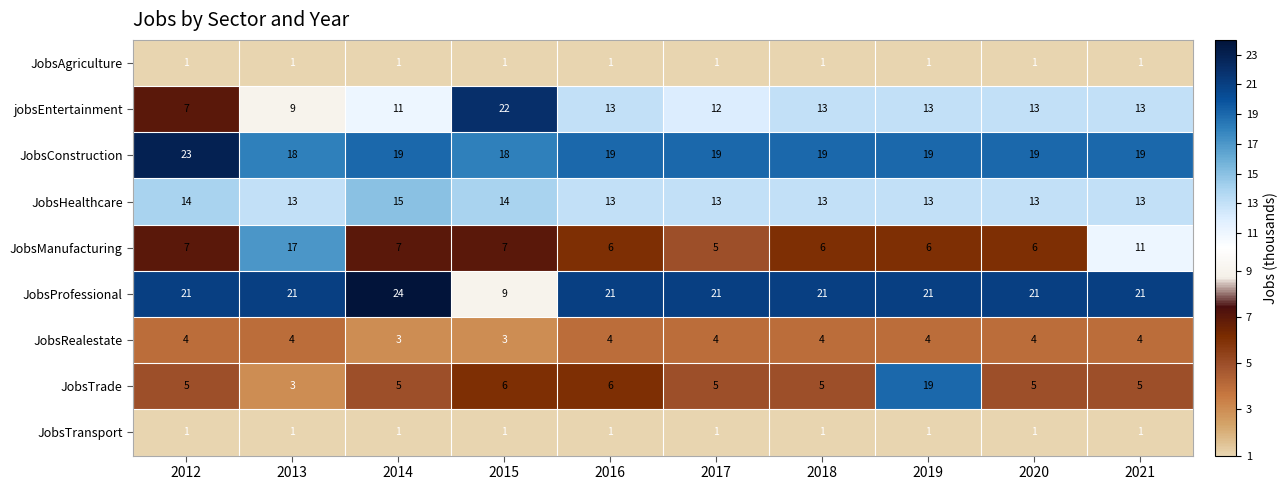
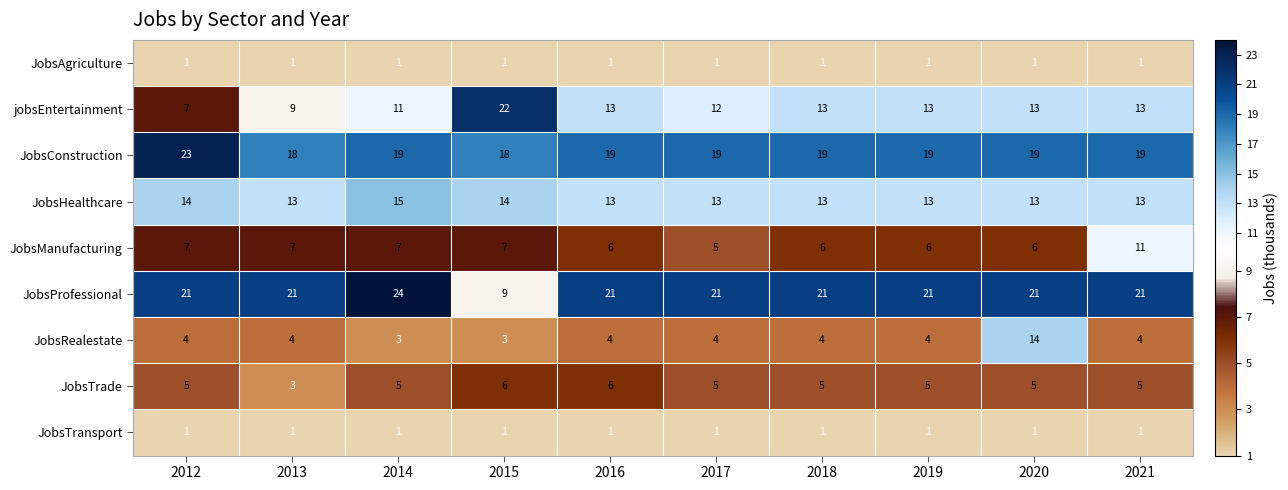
  {
    "JobsAgriculture": {
      "2012": 1,
      "2013": 1,
      "2014": 1,
      "2015": 1,
      "2016": 1,
      "2017": 1,
      "2018": 1,
      "2019": 1,
      "2020": 1,
      "2021": 1
    },
    "jobsEntertainment": {
      "2012": 7,
      "2013": 9,
      "2014": 11,
      "2015": 22,
      "2016": 13,
      "2017": 12,
      "2018": 13,
      "2019": 13,
      "2020": 13,
      "2021": 13
    },
    "JobsConstruction": {
      "2012": 23,
      "2013": 18,
      "2014": 19,
      "2015": 18,
      "2016": 19,
      "2017": 19,
      "2018": 19,
      "2019": 19,
      "2020": 19,
      "2021": 19
    },
    "JobsHealthcare": {
      "2012": 14,
      "2013": 13,
      "2014": 15,
      "2015": 14,
      "2016": 13,
      "2017": 13,
      "2018": 13,
      "2019": 13,
      "2020": 13,
      "2021": 13
    },
    "JobsManufacturing": {
      "2012": 7,
-     "2013": 17,
+     "2013": 7,
      "2014": 7,
      "2015": 7,
      "2016": 6,
      "2017": 5,
      "2018": 6,
      "2019": 6,
      "2020": 6,
      "2021": 11
    },
    "JobsProfessional": {
      "2012": 21,
      "2013": 21,
      "2014": 24,
      "2015": 9,
      "2016": 21,
      "2017": 21,
      "2018": 21,
      "2019": 21,
      "2020": 21,
      "2021": 21
    },
    "JobsRealestate": {
      "2012": 4,
      "2013": 4,
      "2014": 3,
      "2015": 3,
      "2016": 4,
      "2017": 4,
      "2018": 4,
      "2019": 4,
-     "2020": 4,
+     "2020": 14,
      "2021": 4
    },
    "JobsTrade": {
      "2012": 5,
      "2013": 3,
      "2014": 5,
      "2015": 6,
      "2016": 6,
      "2017": 5,
      "2018": 5,
-     "2019": 19,
+     "2019": 5,
      "2020": 5,
      "2021": 5
    },
    "JobsTransport": {
      "2012": 1,
      "2013": 1,
      "2014": 1,
      "2015": 1,
      "2016": 1,
      "2017": 1,
      "2018": 1,
      "2019": 1,
      "2020": 1,
      "2021": 1
    }
  }
